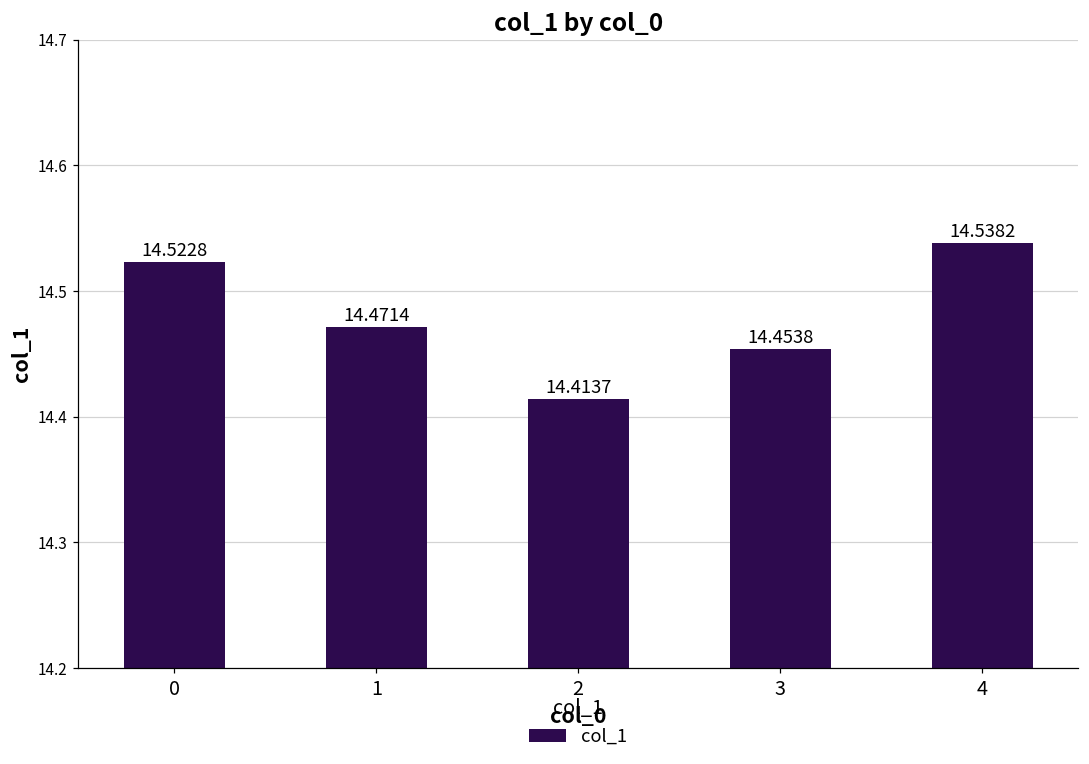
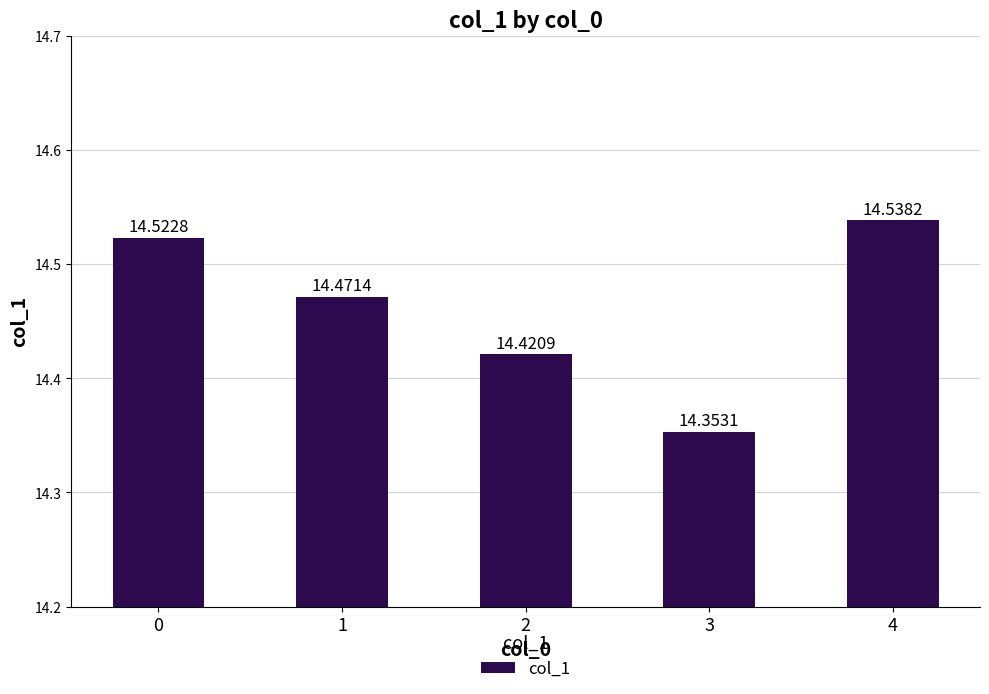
  {
    "0": 14.5228,
    "1": 14.4714,
-   "2": 14.4137,
-   "3": 14.4538,
+   "2": 14.4209,
+   "3": 14.3531,
    "4": 14.5382
  }
